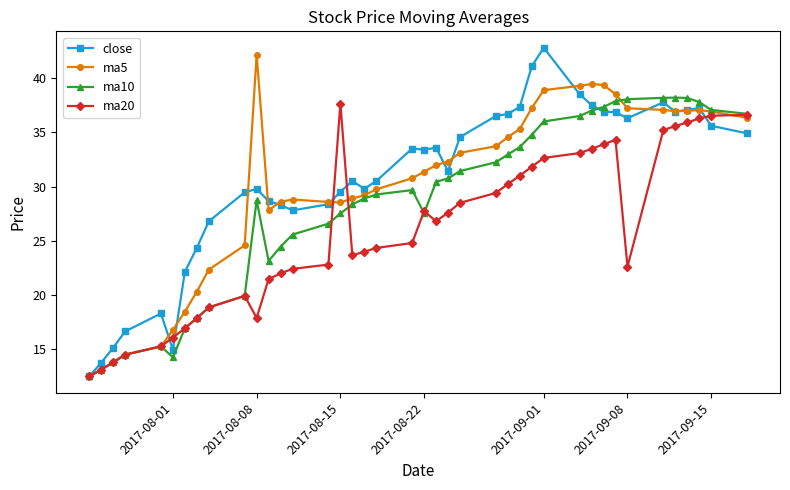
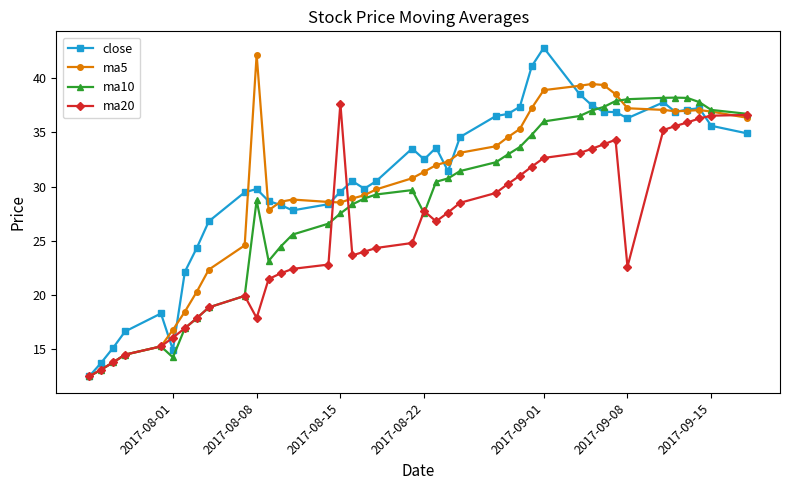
  {
    "close": {
      "2017-08-01": 15.0,
      "2017-08-08": 29.8,
      "2017-08-15": 29.5,
-     "2017-08-22": 33.4,
+     "2017-08-22": 32.5,
      "2017-09-01": 42.8,
      "2017-09-08": 36.3,
      "2017-09-15": 35.6
    },
    "ma5": {
      "2017-08-01": 16.8,
      "2017-08-08": 42.2,
      "2017-08-15": 28.5,
      "2017-08-22": 31.4,
      "2017-09-01": 38.9,
      "2017-09-08": 37.2
    },
    "ma10": {
      "2017-08-01": 14.3,
      "2017-08-08": 28.7,
      "2017-08-15": 27.5,
      "2017-09-01": 36.0,
      "2017-09-08": 38.0
    },
    "ma20": {
      "2017-08-01": 16.1,
      "2017-08-08": 17.9,
      "2017-08-15": 37.6,
      "2017-09-01": 32.6,
      "2017-09-08": 22.6,
      "2017-09-15": 36.5
    }
  }
